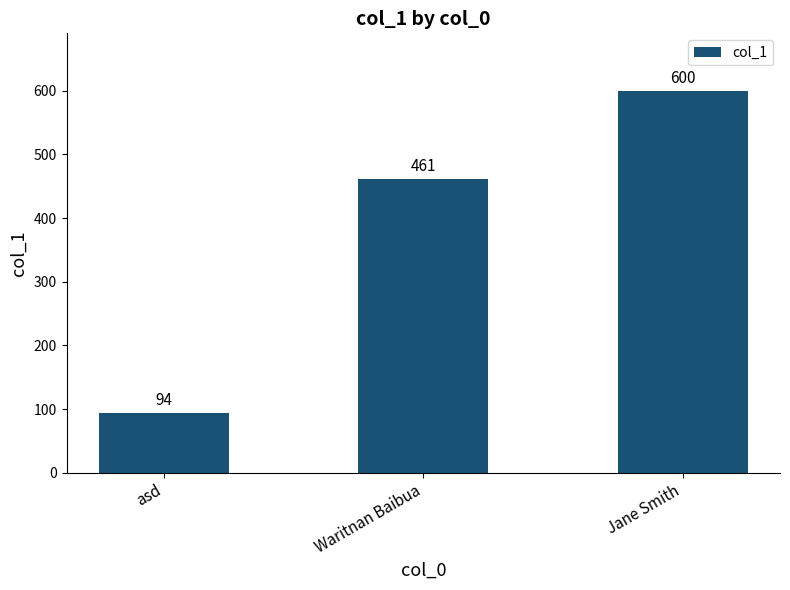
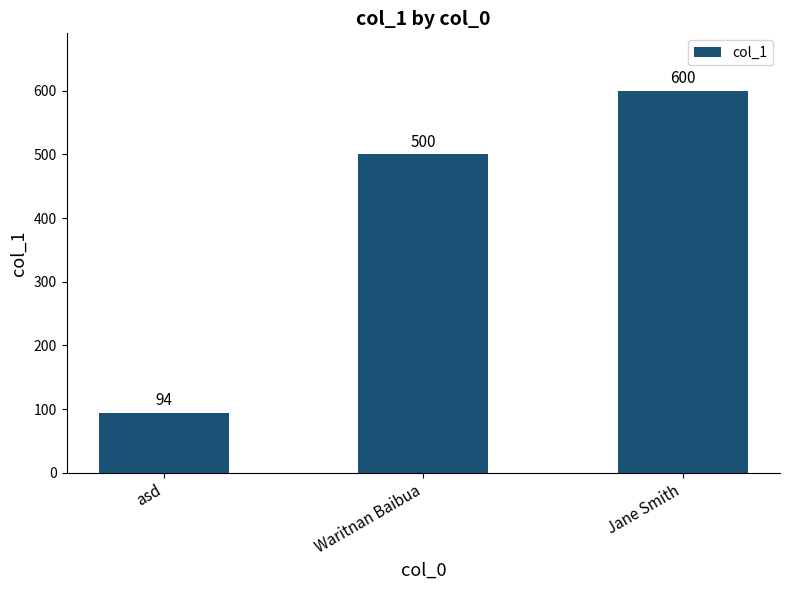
  {
    "asd": 94,
-   "Waritnan Baibua": 461,
+   "Waritnan Baibua": 500,
    "Jane Smith": 600
  }
